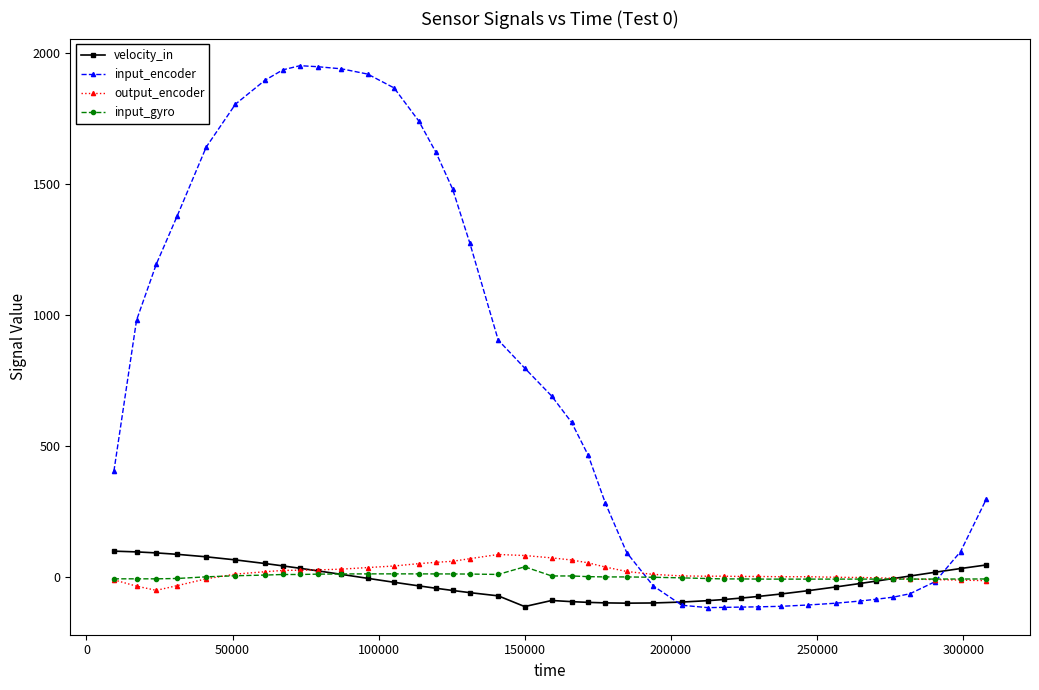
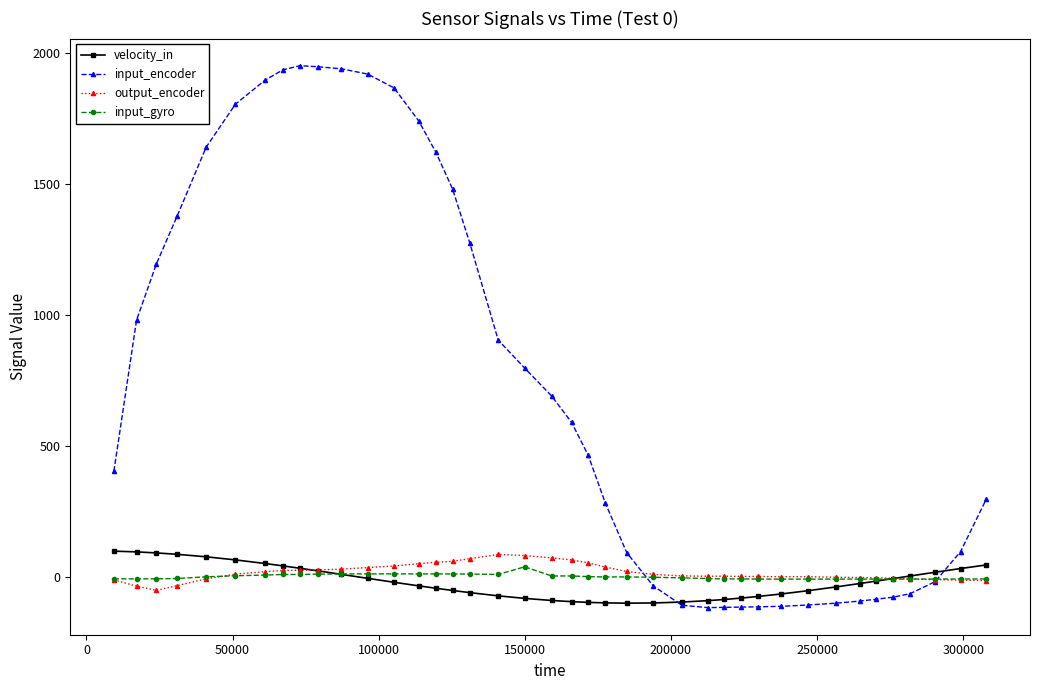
  {
    "velocity_in": {
-     "150000": -110
+     "150000": -80
    },
    "input_encoder": {
      "150000": 800
    },
    "output_encoder": {
      "150000": 80
    },
    "input_gyro": {
      "150000": 40
    }
  }
